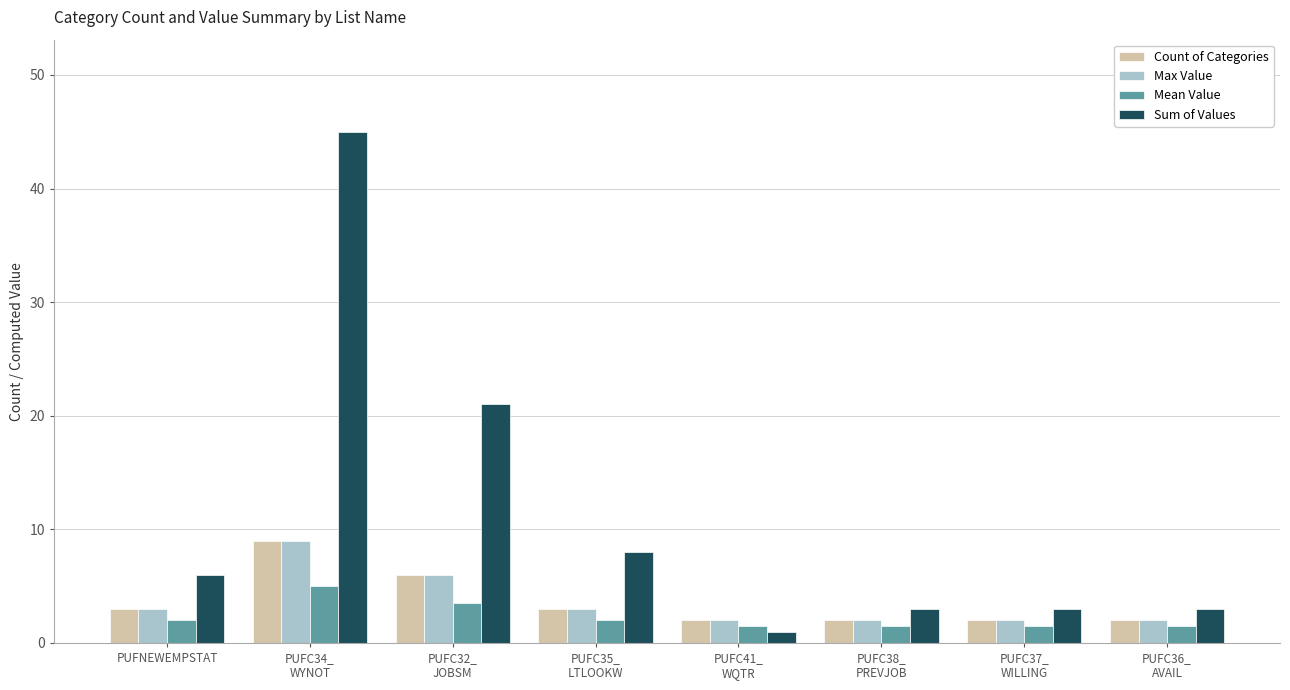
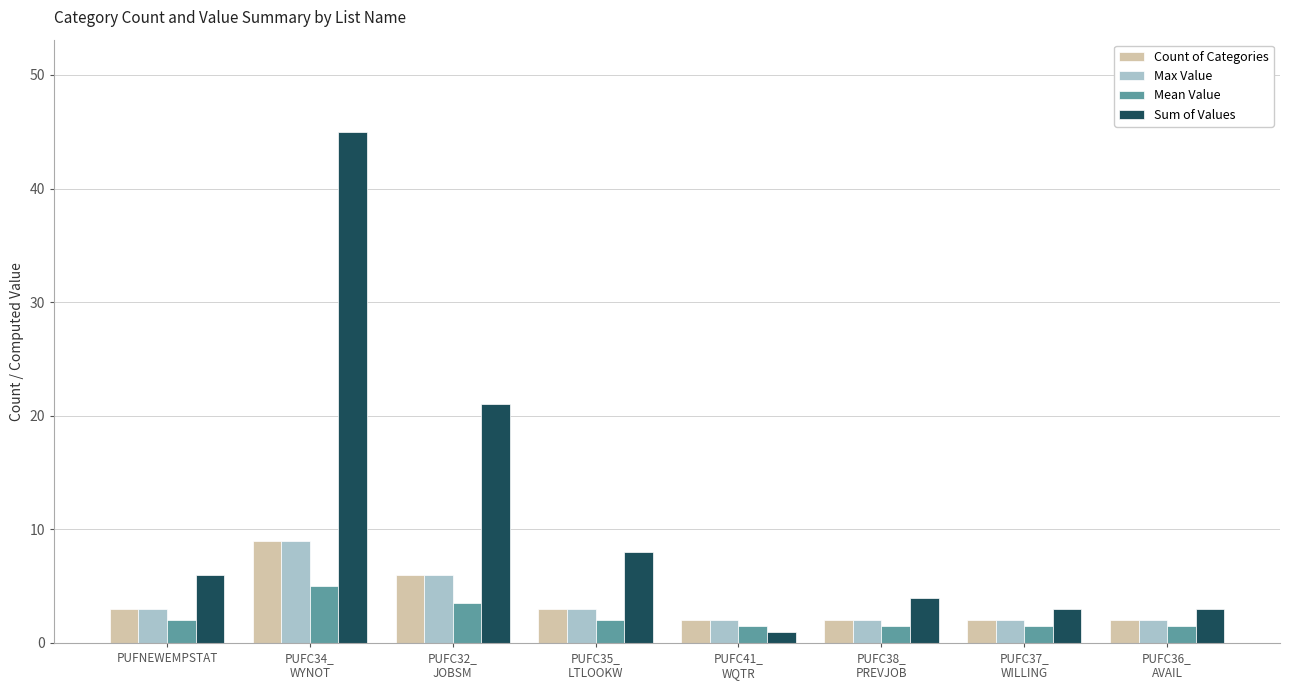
  {
    "Mean Value": {
      "PUFNEWEMPSTAT": 2,
      "PUFC34_ WYNOT": 5,
      "PUFC32_ JOBSM": 3.5,
      "PUFC35_ LTLOOKW": 2,
      "PUFC41_ WQTR": 1.5,
      "PUFC38_ PREVJOB": 1.5,
      "PUFC37_ WILLING": 1.5,
      "PUFC36_ AVAIL": 1.5
    },
    "Sum of Values": {
      "PUFNEWEMPSTAT": 6,
      "PUFC34_ WYNOT": 45,
      "PUFC32_ JOBSM": 21,
      "PUFC35_ LTLOOKW": 8,
      "PUFC41_ WQTR": 1,
-     "PUFC38_ PREVJOB": 3,
+     "PUFC38_ PREVJOB": 4,
      "PUFC37_ WILLING": 3,
      "PUFC36_ AVAIL": 3
    }
  }
